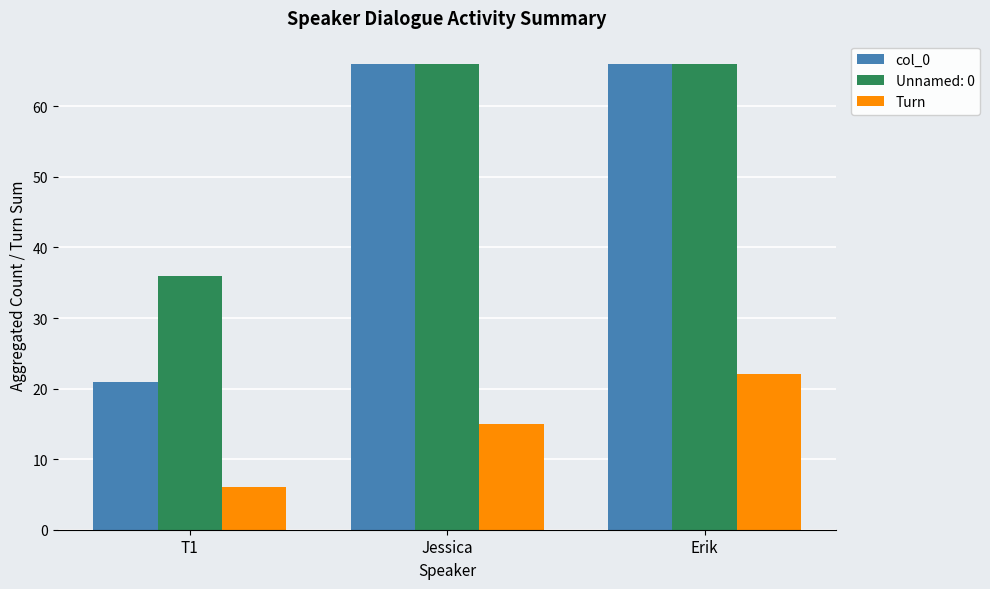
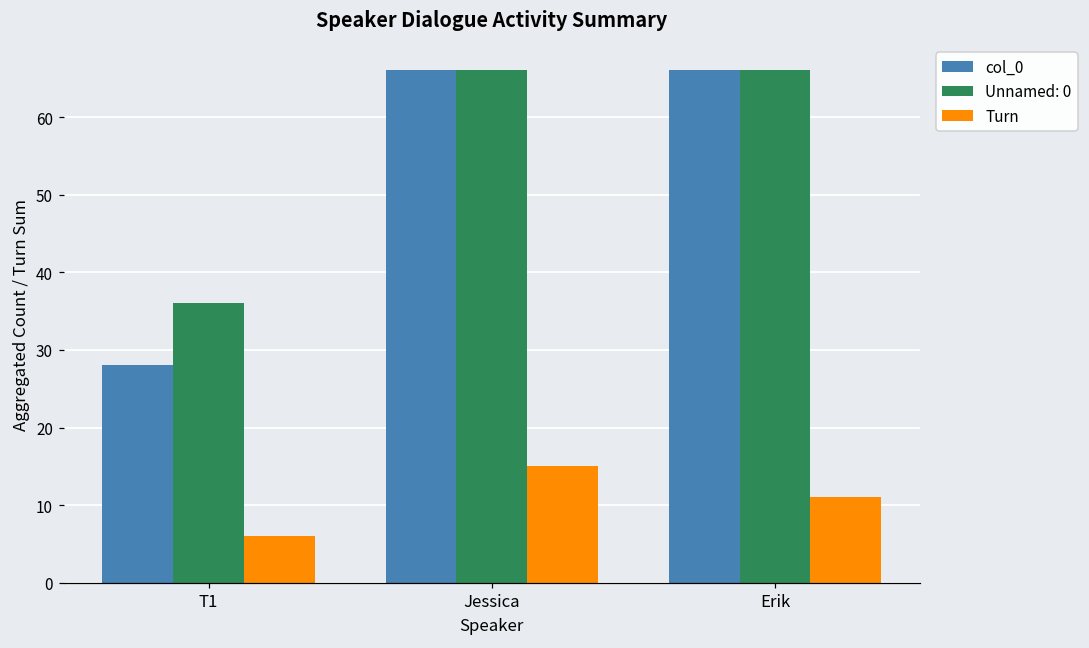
  {
    "col_0": {
-     "T1": 21,
+     "T1": 28,
      "Jessica": 66,
      "Erik": 66
    },
    "Unnamed: 0": {
      "T1": 36,
      "Jessica": 66,
      "Erik": 66
    },
    "Turn": {
      "T1": 6,
      "Jessica": 15,
-     "Erik": 22
+     "Erik": 11
    }
  }
